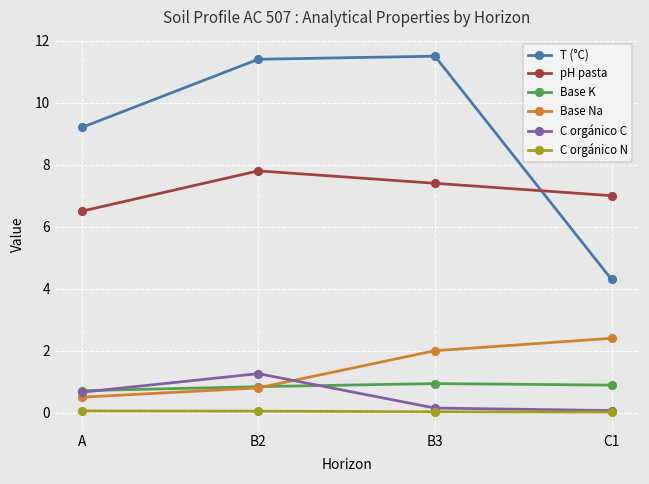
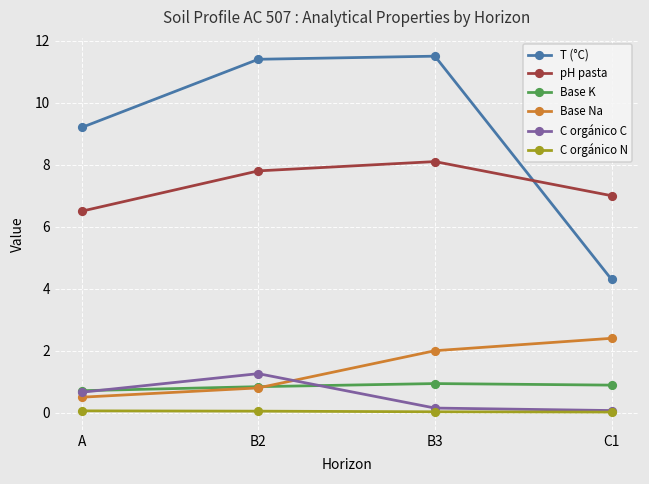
  {
    "T (°C)": {
      "A": 9.2,
      "B2": 11.4,
      "B3": 11.5,
      "C1": 4.3
    },
    "pH pasta": {
      "A": 6.5,
      "B2": 7.8,
-     "B3": 7.4,
+     "B3": 8.1,
      "C1": 7.0
    },
    "Base K": {
      "B3": 0.9,
      "C1": 0.9
    },
    "C orgánico C": {
      "B2": 1.3,
      "B3": 0.2
    }
  }
